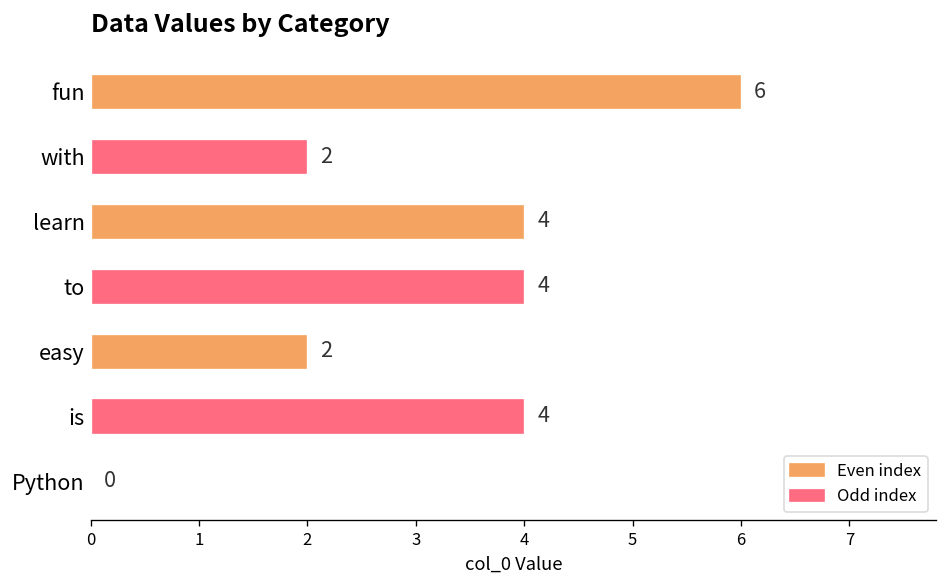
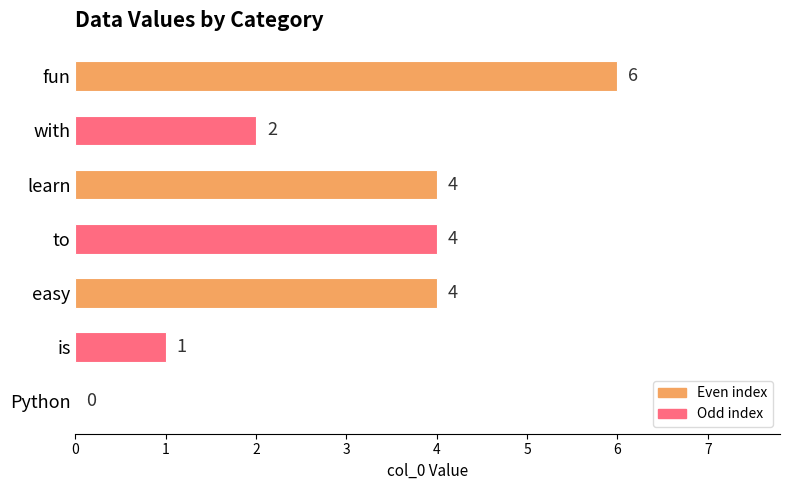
  {
    "fun": 6,
    "with": 2,
    "learn": 4,
    "to": 4,
-   "easy": 2,
-   "is": 4,
+   "easy": 4,
+   "is": 1,
    "Python": 0
  }
